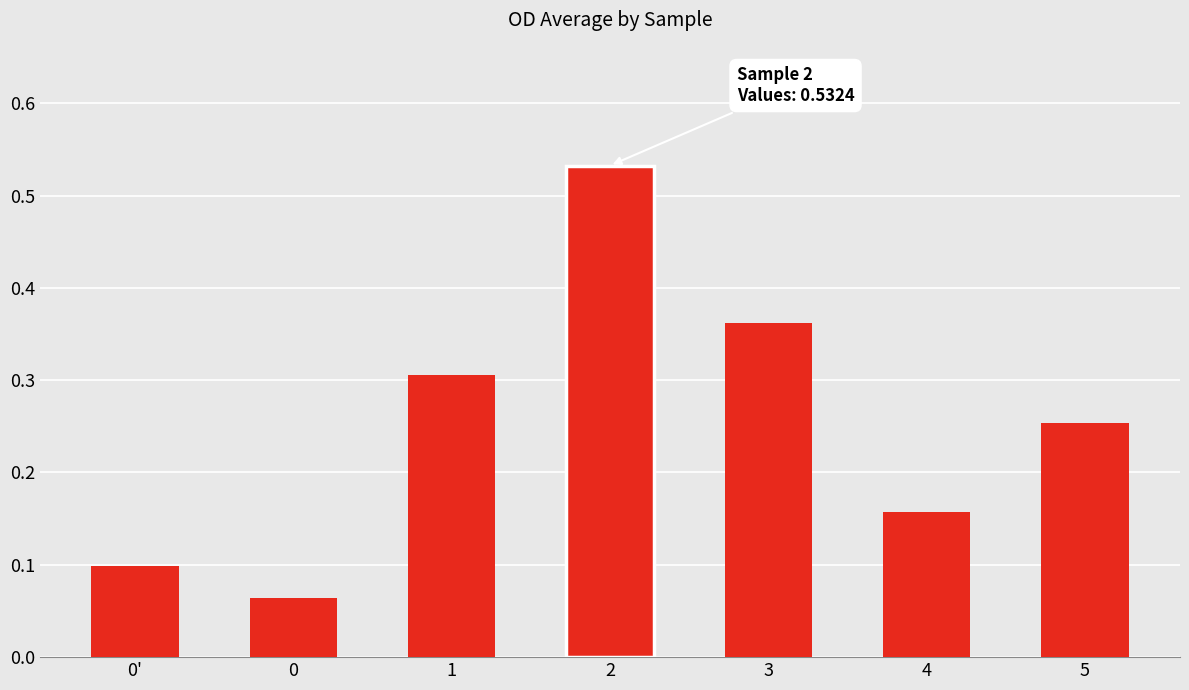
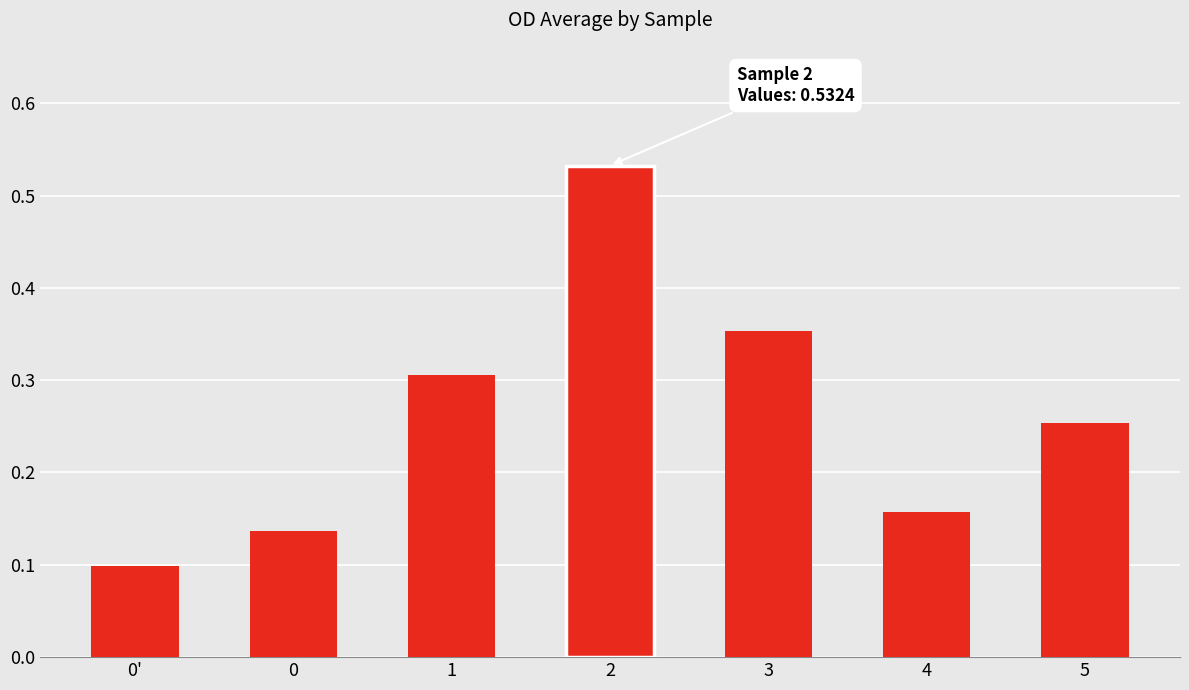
  {
    "0'": 0.10,
-   "0": 0.06,
+   "0": 0.14,
    "1": 0.31,
-   "3": 0.36,
+   "3": 0.35,
    "4": 0.16,
    "5": 0.25
  }
